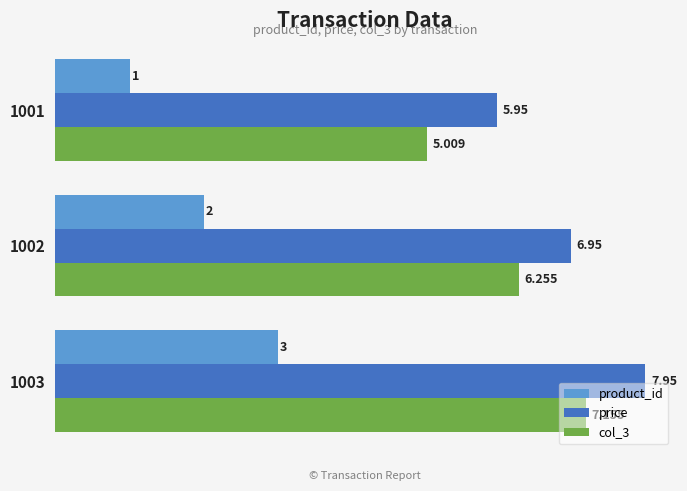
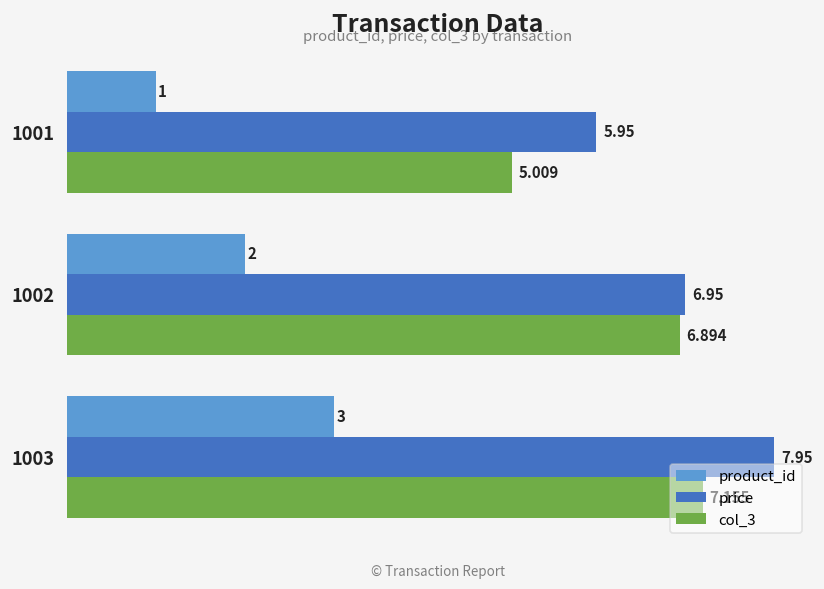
  {
    "col_3": {
      "1001": 5.009,
-     "1002": 6.255
+     "1002": 6.894
    }
  }
